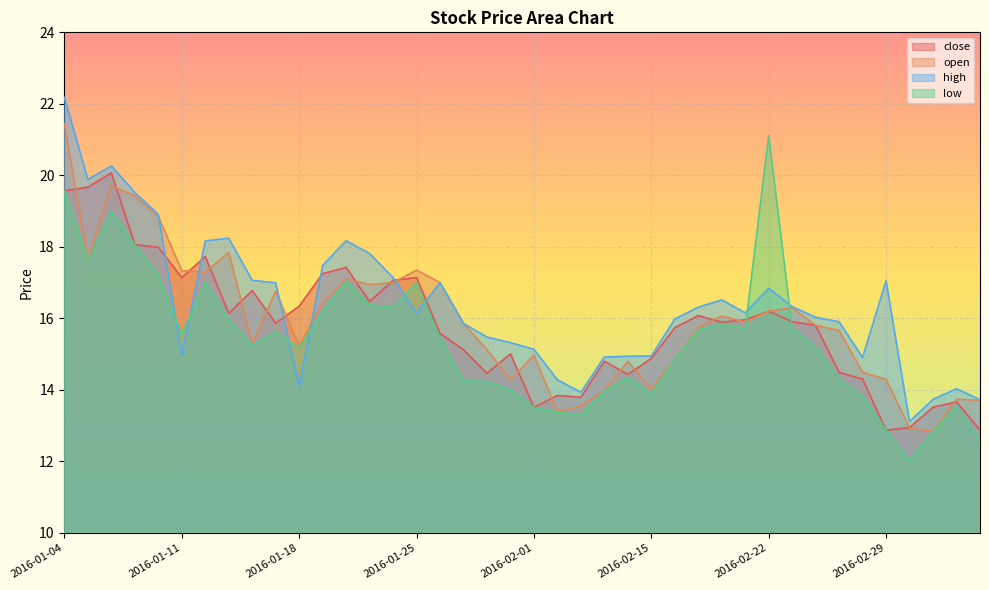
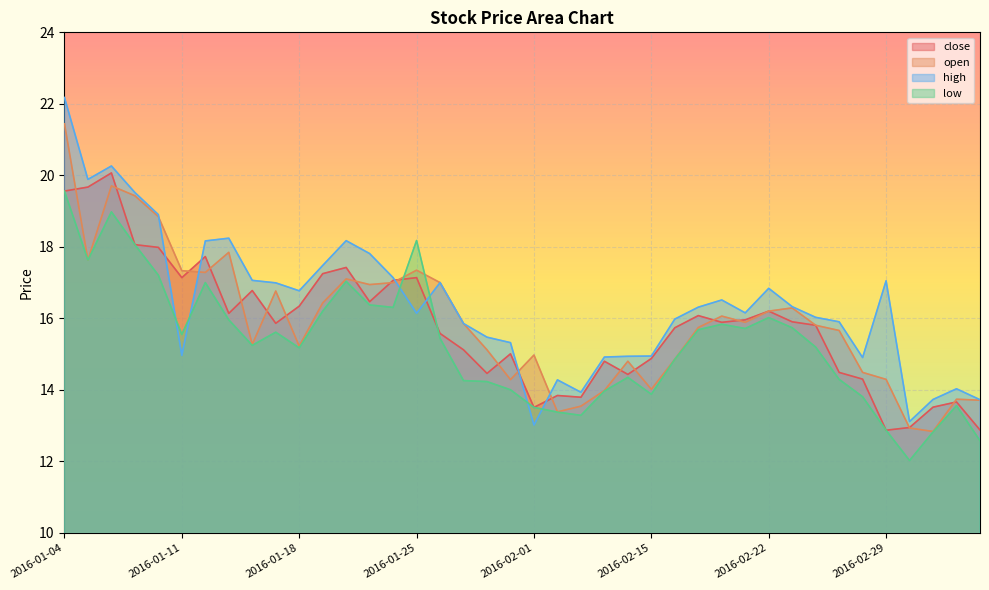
  {
    "high": {
      "2016-01-04": 22.2,
      "2016-01-11": 15.0,
-     "2016-01-18": 14.1,
+     "2016-01-18": 16.8,
      "2016-01-25": 16.1,
-     "2016-02-01": 15.1,
+     "2016-02-01": 13.0,
      "2016-02-22": 16.8,
      "2016-02-29": 17.1
    },
    "low": {
      "2016-01-11": 15.5,
-     "2016-01-25": 17.0,
+     "2016-01-25": 18.2,
      "2016-02-15": 13.9,
-     "2016-02-22": 21.1
+     "2016-02-22": 16.0
    }
  }
